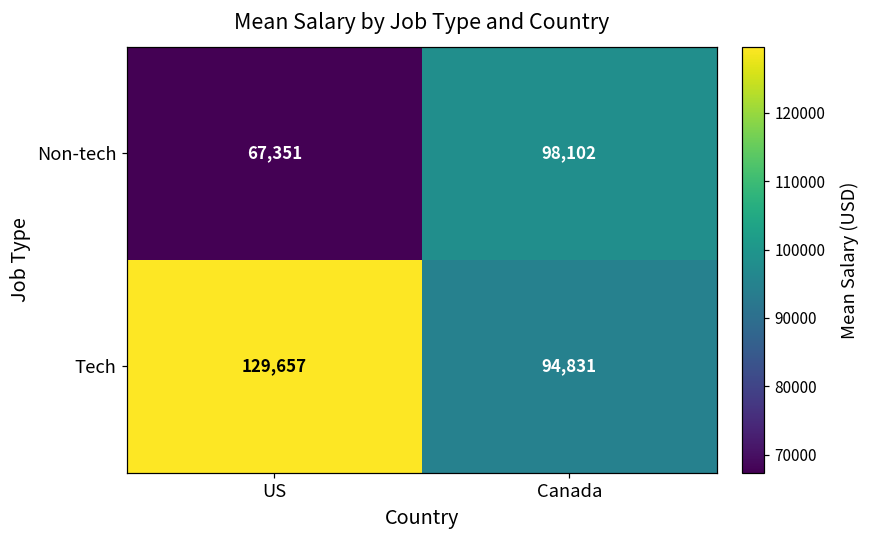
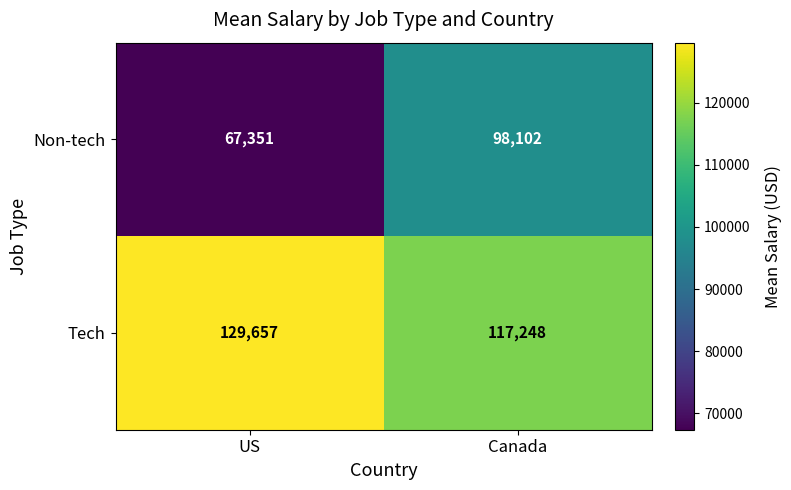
  {
    "Non-tech": {
      "US": "67,351",
      "Canada": "98,102"
    },
    "Tech": {
      "US": "129,657",
-     "Canada": "94,831"
+     "Canada": "117,248"
    }
  }
